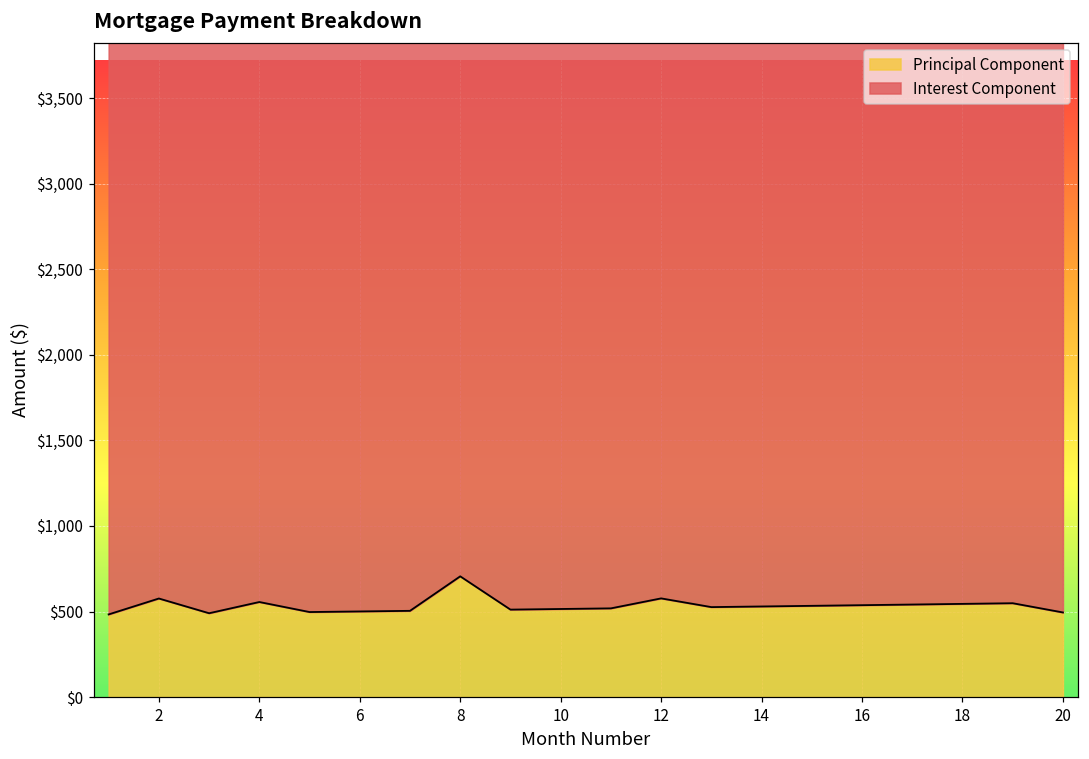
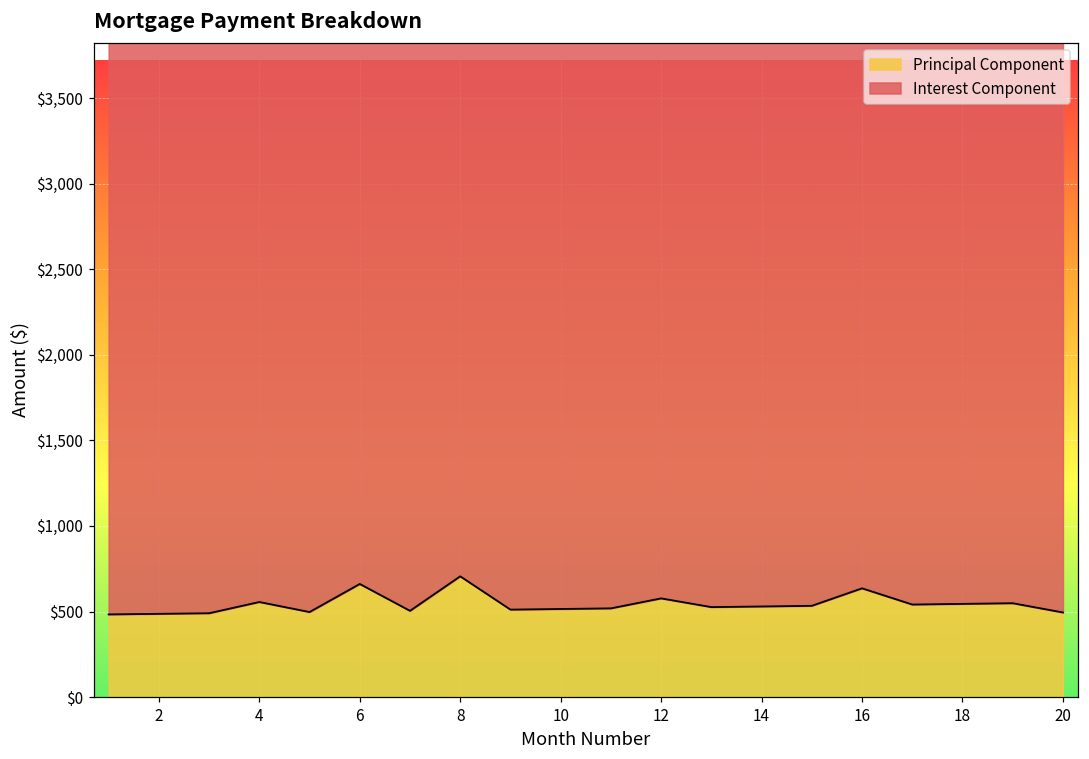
  {
    "Principal Component": {
-     "2": "$580",
+     "2": "$490",
      "4": "$560",
-     "6": "$500",
+     "6": "$660",
      "8": "$710",
      "10": "$510",
      "12": "$580",
      "14": "$530",
-     "16": "$540",
+     "16": "$640",
      "18": "$540",
      "20": "$490"
    }
  }
